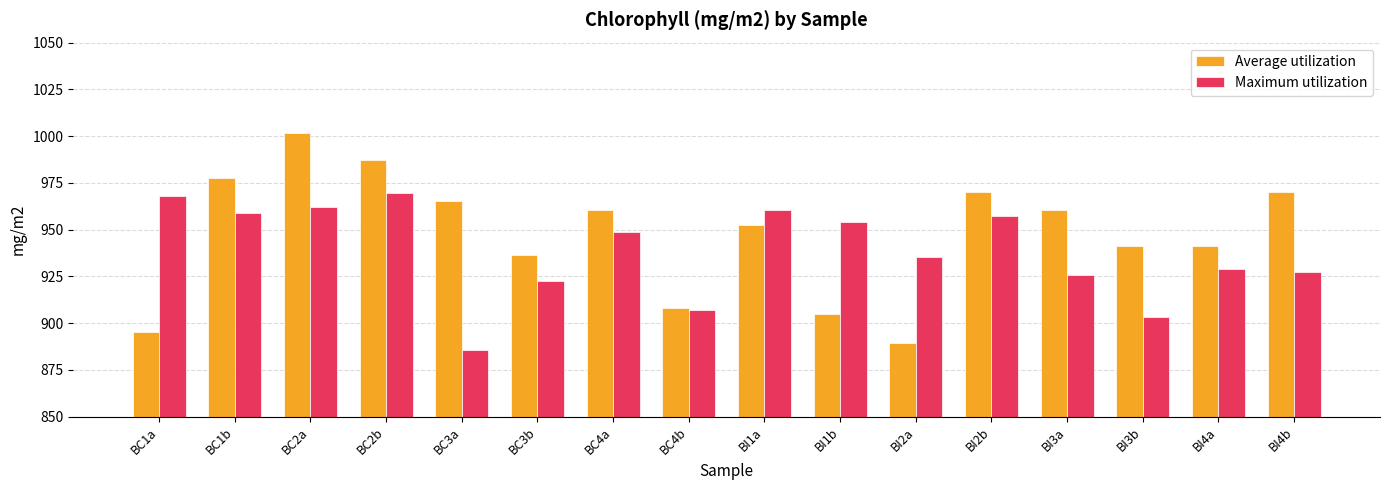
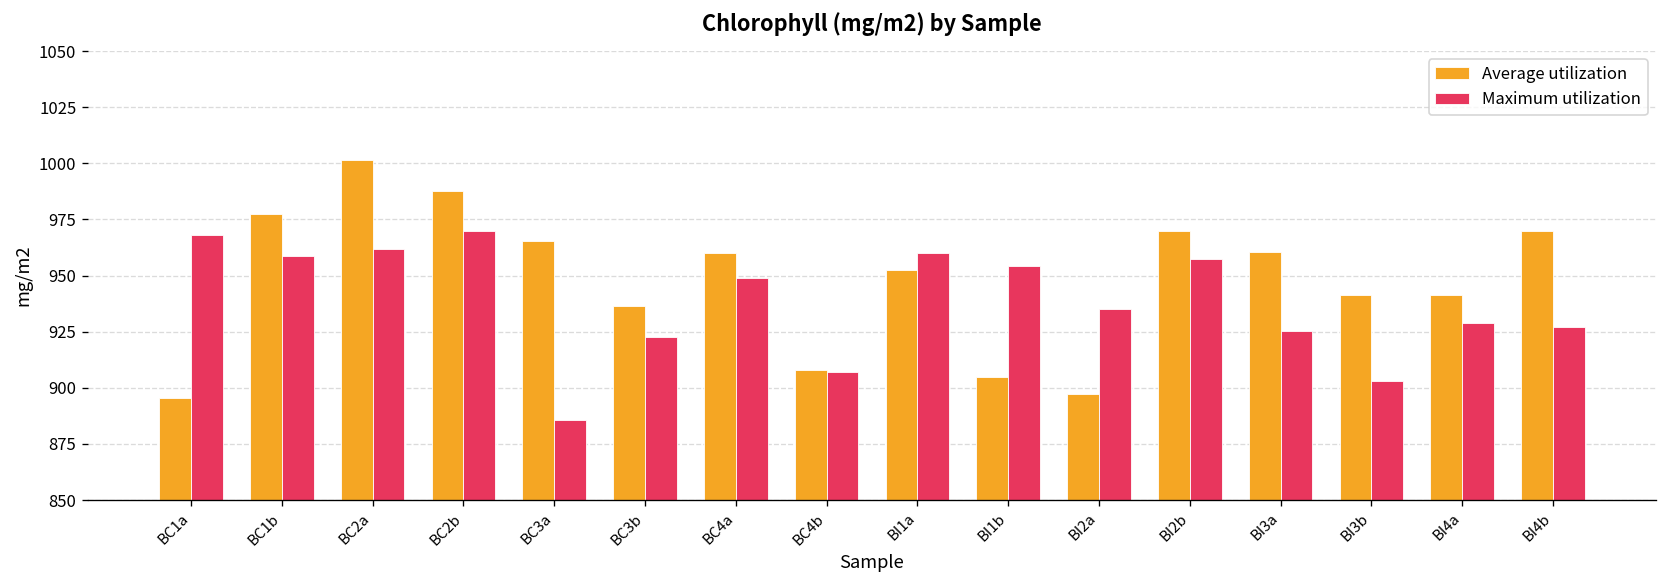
  {
    "Average utilization": {
      "BC1a": 895,
      "BC1b": 977,
      "BC2a": 1002,
      "BC2b": 988,
      "BC3a": 965,
      "BC3b": 937,
      "BC4a": 960,
      "BC4b": 908,
      "BI1a": 953,
      "BI1b": 905,
-     "BI2a": 890,
+     "BI2a": 897,
      "BI2b": 970,
      "BI3a": 961,
      "BI3b": 942,
      "BI4a": 941,
      "BI4b": 970
    },
    "Maximum utilization": {
      "BC1a": 968,
      "BC1b": 959,
      "BC2a": 962,
      "BC2b": 970,
      "BC3a": 886,
      "BC3b": 923,
      "BC4a": 949,
      "BC4b": 907,
      "BI1a": 960,
      "BI1b": 954,
      "BI2a": 935,
      "BI2b": 957,
      "BI3a": 926,
      "BI3b": 903,
      "BI4a": 929,
      "BI4b": 927
    }
  }
